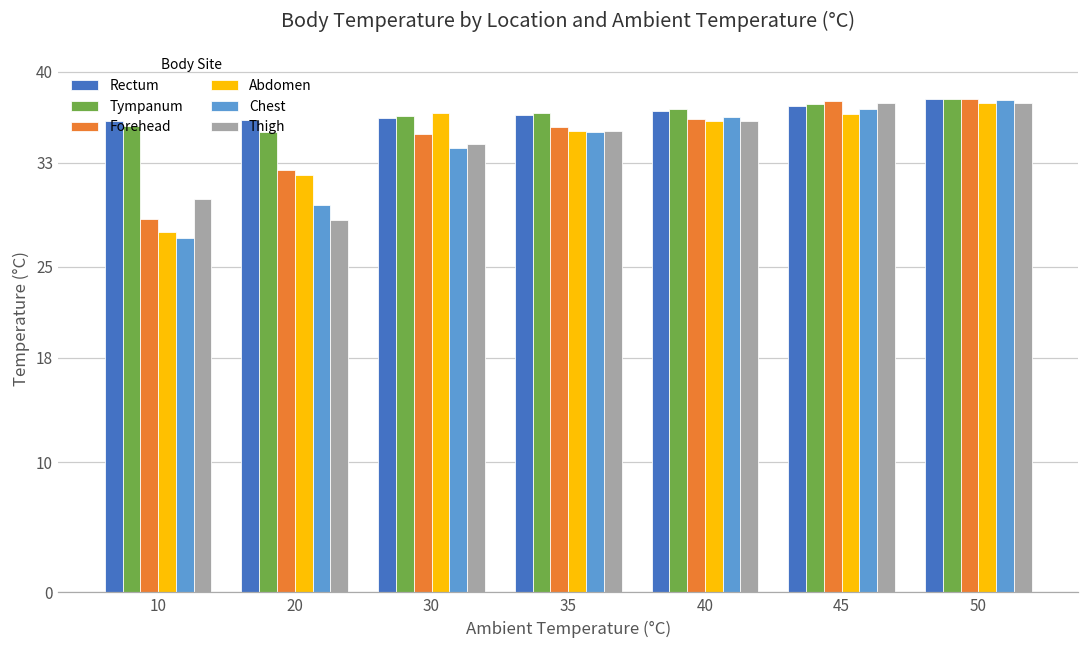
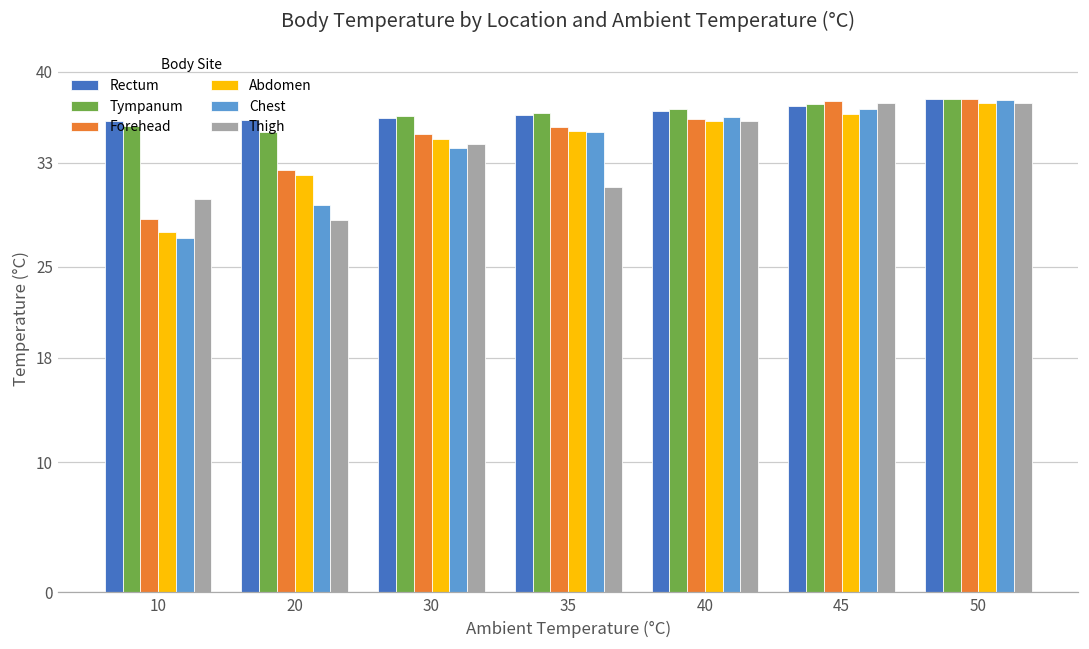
  {
    "Tympanum": {
      "10": 35.8,
      "20": 35.4,
      "30": 36.6,
      "35": 36.8,
      "40": 37.1,
      "45": 37.5,
      "50": 37.9
    },
    "Forehead": {
      "10": 28.7,
      "20": 32.4,
      "30": 35.2,
      "35": 35.7,
      "40": 36.3,
      "45": 37.7,
      "50": 37.9
    },
    "Abdomen": {
      "10": 27.7,
      "20": 32.0,
-     "30": 36.8,
+     "30": 34.8,
      "35": 35.5,
      "40": 36.2,
      "45": 36.7,
      "50": 37.6
    },
    "Thigh": {
      "10": 30.2,
      "20": 28.6,
      "30": 34.4,
-     "35": 35.5,
+     "35": 31.2,
      "40": 36.2,
      "45": 37.6,
      "50": 37.6
    }
  }
